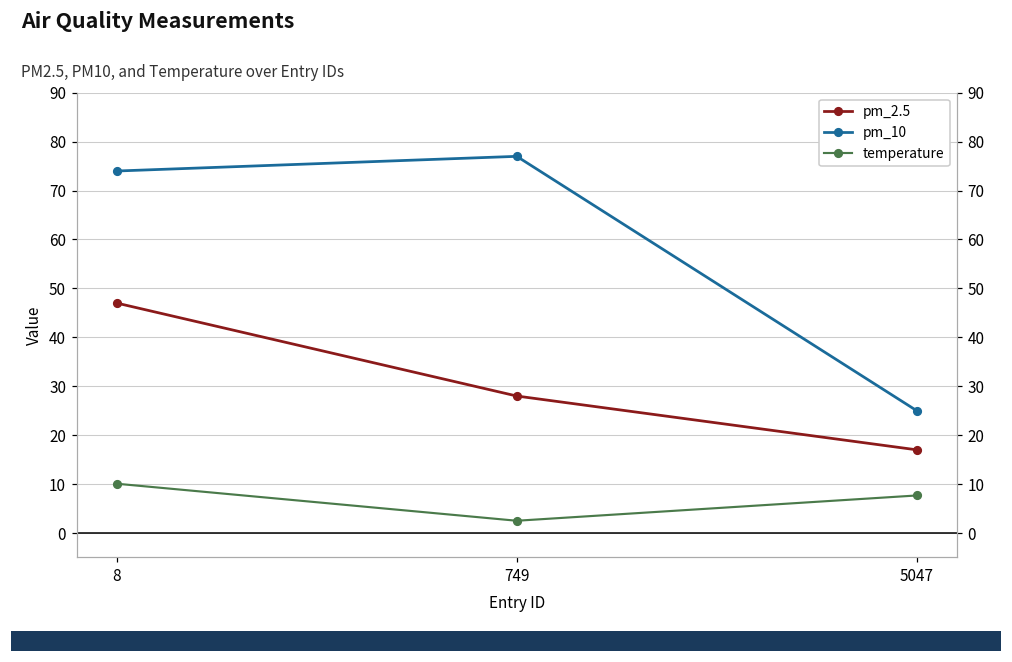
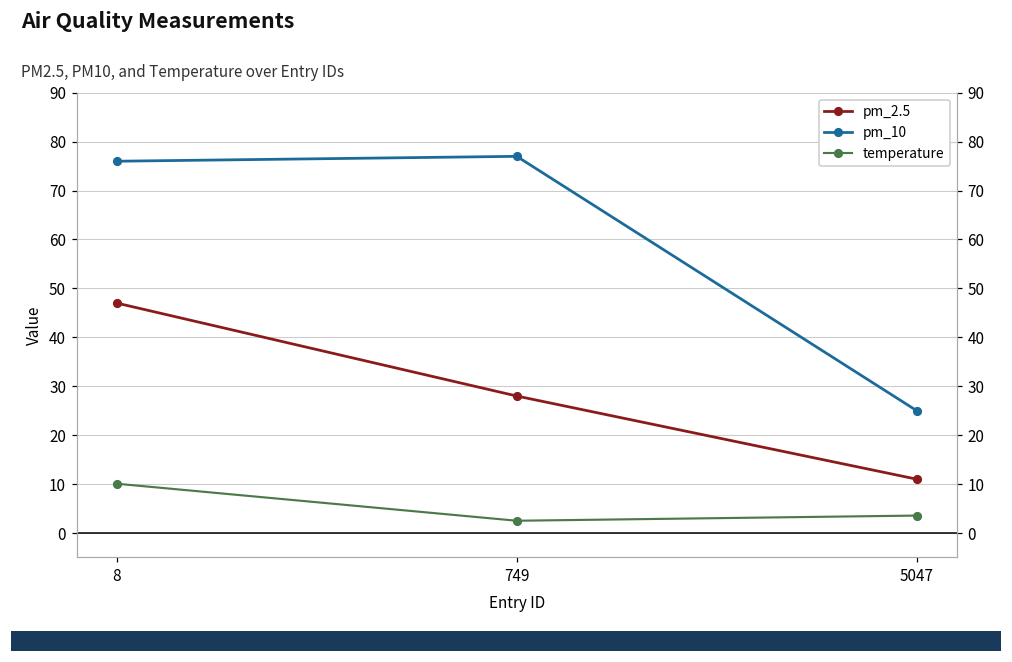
  {
    "pm_2.5": {
      "8": 47,
      "749": 28,
-     "5047": 17
+     "5047": 11
    },
    "pm_10": {
-     "8": 74,
+     "8": 76,
      "749": 77,
      "5047": 25
    },
    "temperature": {
      "8": 10,
      "749": 3,
-     "5047": 8
+     "5047": 4
    }
  }
